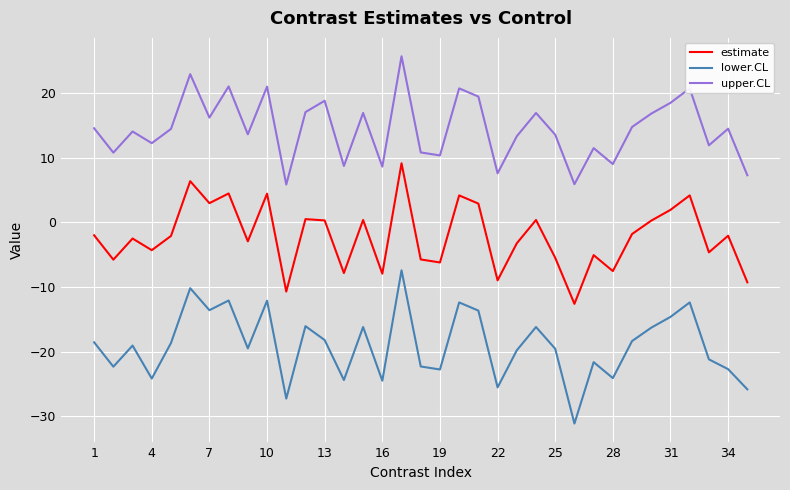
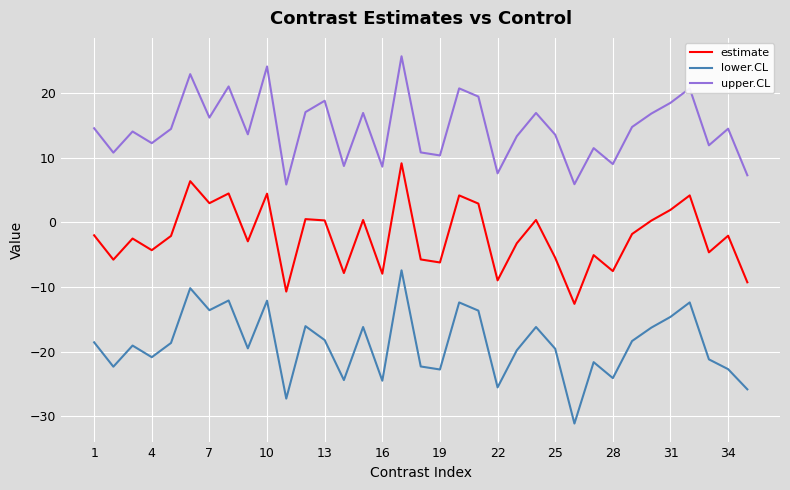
  {
    "estimate": {
      "1": -2,
      "4": -4,
      "7": 3,
      "10": 4,
      "13": 0,
      "16": -8,
      "19": -6,
      "22": -9,
      "25": -5,
      "28": -8,
      "31": 2,
      "34": -2
    },
    "lower.CL": {
      "1": -19,
-     "4": -24,
+     "4": -21,
      "7": -14,
      "10": -12,
      "13": -18,
      "16": -24,
      "19": -23,
      "22": -26,
      "25": -20,
      "28": -24,
      "31": -15,
      "34": -23
    },
    "upper.CL": {
      "1": 15,
      "4": 12,
      "7": 16,
-     "10": 21,
+     "10": 24,
      "13": 19,
      "16": 9,
      "19": 10,
      "22": 8,
      "25": 14,
      "28": 9,
      "31": 18,
      "34": 14
    }
  }
